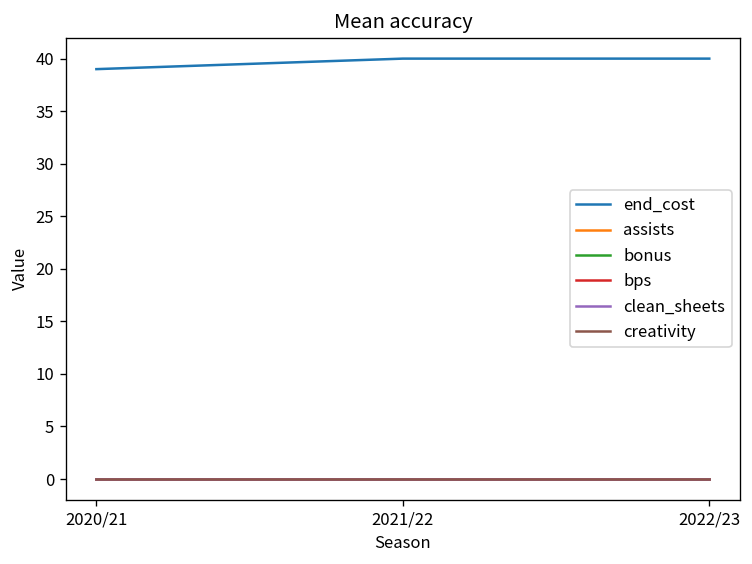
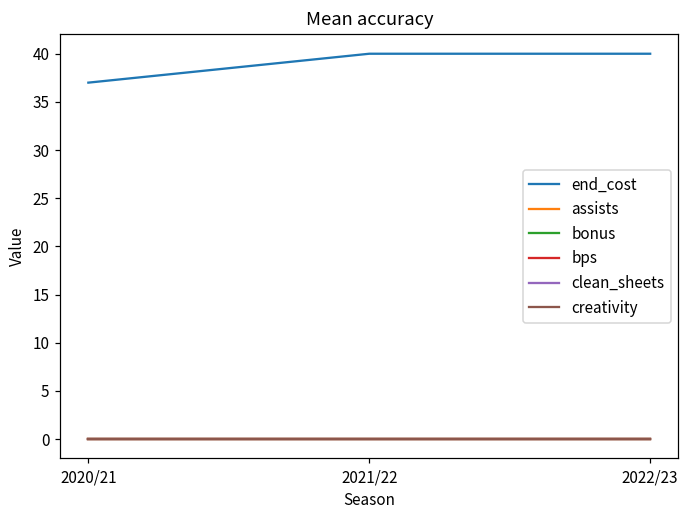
  {
    "end_cost": {
-     "2020/21": 39,
+     "2020/21": 37,
      "2021/22": 40,
      "2022/23": 40
    },
    "creativity": {
      "2020/21": 0,
      "2021/22": 0,
      "2022/23": 0
    }
  }
